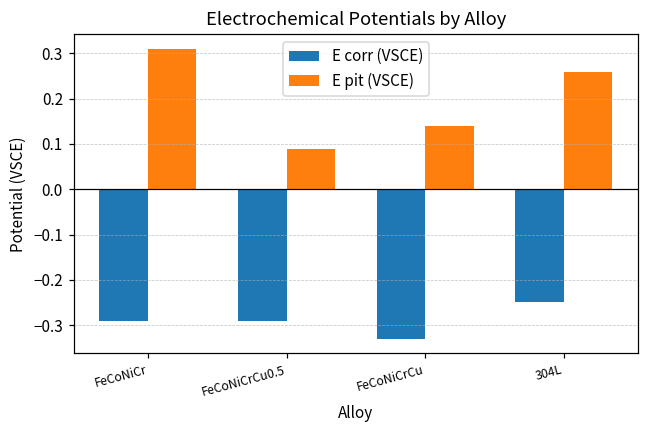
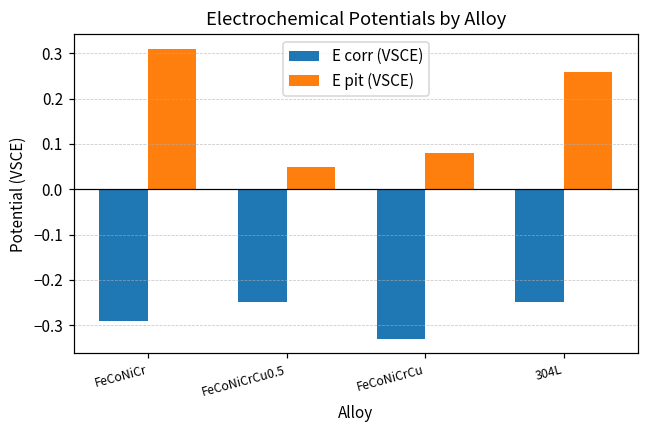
  {
    "E corr (VSCE)": {
      "FeCoNiCr": -0.29,
-     "FeCoNiCrCu0.5": -0.29,
+     "FeCoNiCrCu0.5": -0.25,
      "FeCoNiCrCu": -0.33,
      "304L": -0.25
    },
    "E pit (VSCE)": {
      "FeCoNiCr": 0.31,
-     "FeCoNiCrCu0.5": 0.09,
-     "FeCoNiCrCu": 0.14,
+     "FeCoNiCrCu0.5": 0.05,
+     "FeCoNiCrCu": 0.08,
      "304L": 0.26
    }
  }
